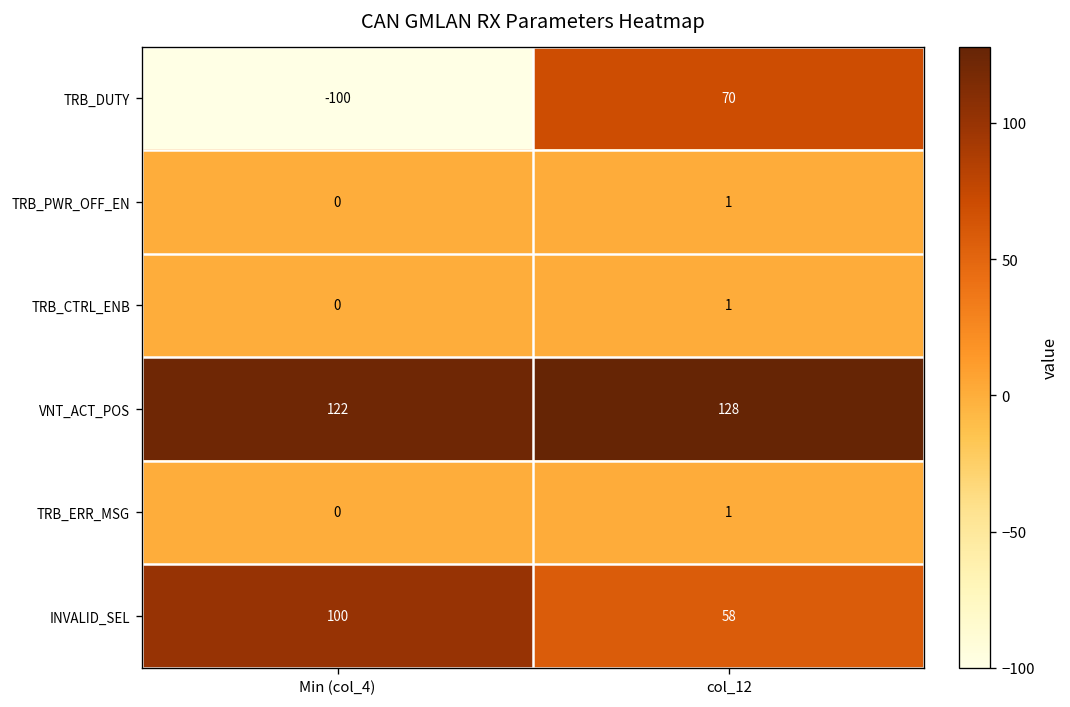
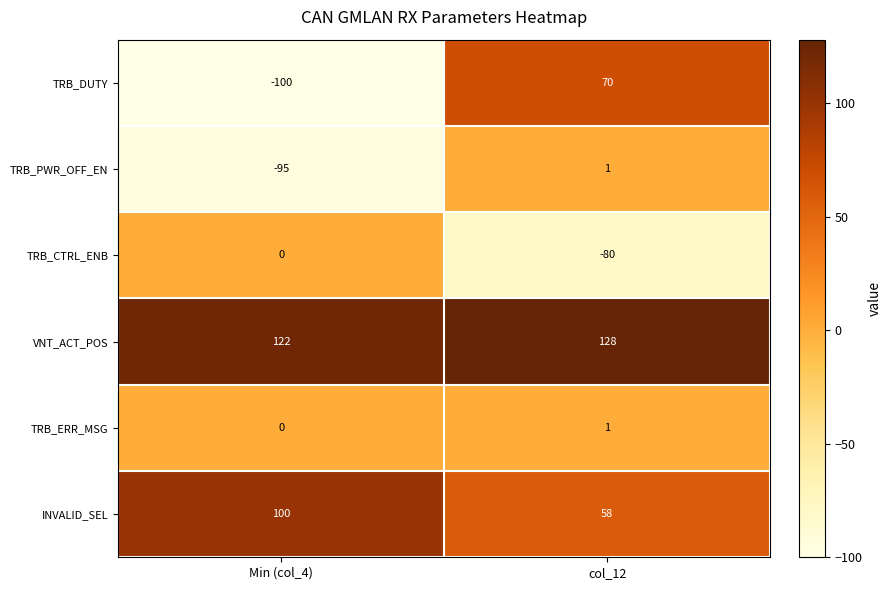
  {
    "TRB_DUTY": {
      "Min (col_4)": -100,
      "col_12": 70
    },
    "TRB_PWR_OFF_EN": {
-     "Min (col_4)": 0,
+     "Min (col_4)": -95,
      "col_12": 1
    },
    "TRB_CTRL_ENB": {
      "Min (col_4)": 0,
-     "col_12": 1
+     "col_12": -80
    },
    "VNT_ACT_POS": {
      "Min (col_4)": 122,
      "col_12": 128
    },
    "TRB_ERR_MSG": {
      "Min (col_4)": 0,
      "col_12": 1
    },
    "INVALID_SEL": {
      "Min (col_4)": 100,
      "col_12": 58
    }
  }
